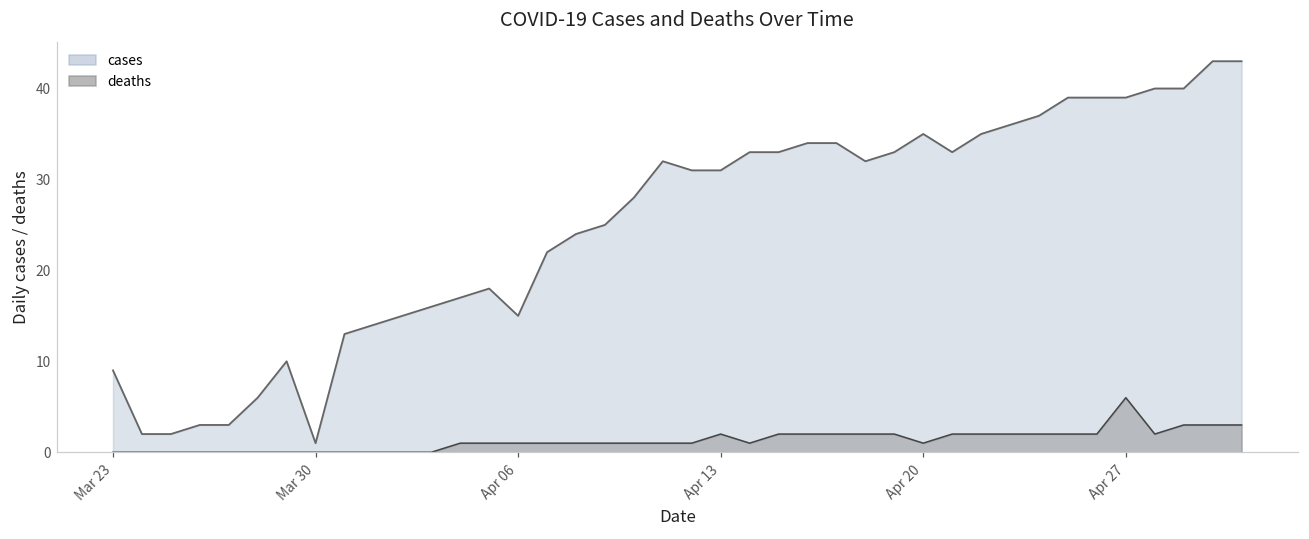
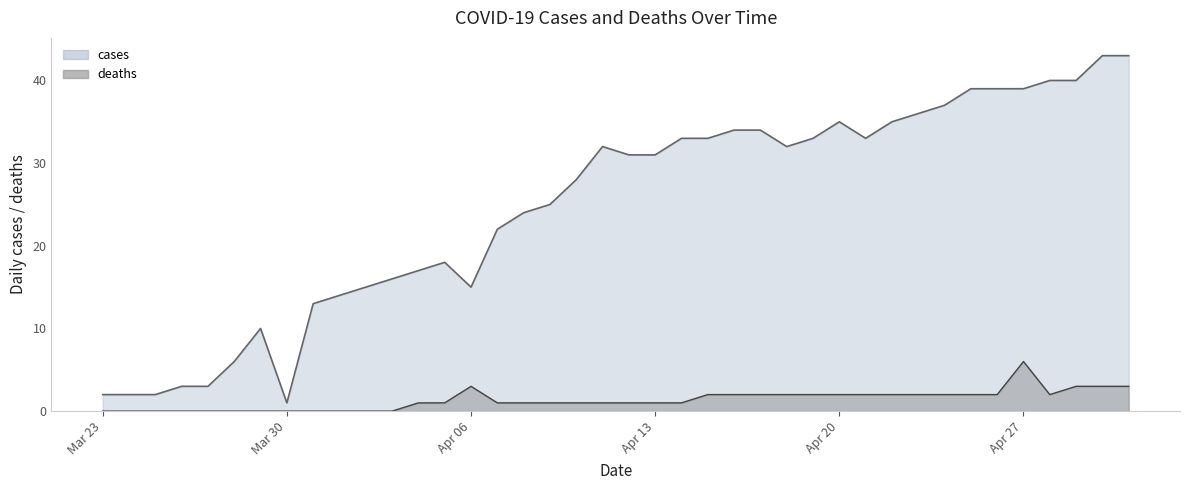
  {
    "cases": {
-     "Mar 23": 9,
+     "Mar 23": 2,
      "Mar 30": 1,
      "Apr 06": 15,
      "Apr 13": 31,
      "Apr 20": 35,
      "Apr 27": 39
    },
    "deaths": {
      "Mar 23": 0,
      "Mar 30": 0,
-     "Apr 06": 1,
-     "Apr 13": 2,
-     "Apr 20": 1,
+     "Apr 06": 3,
+     "Apr 13": 1,
+     "Apr 20": 2,
      "Apr 27": 6
    }
  }
